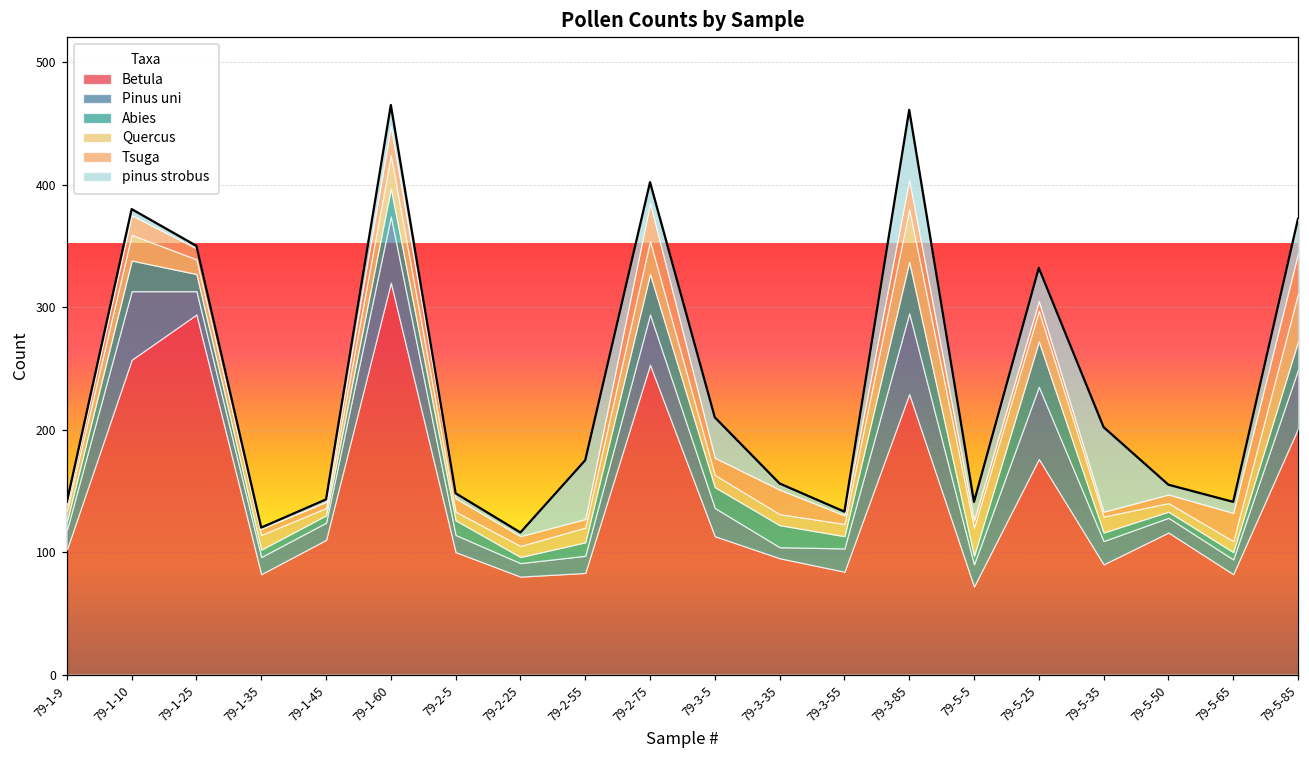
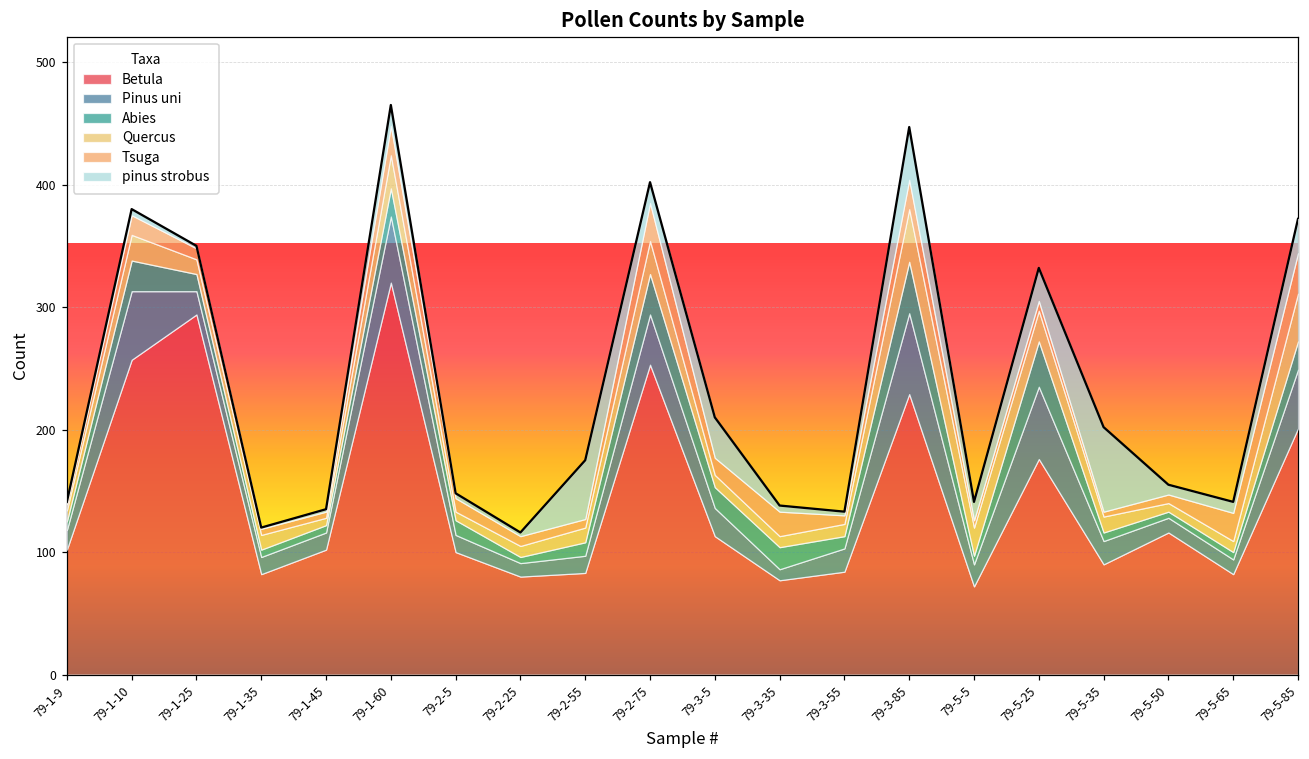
  {
    "Betula": {
      "79-1-9": 102,
      "79-1-10": 257,
      "79-1-25": 294,
      "79-1-35": 82,
-     "79-1-45": 110,
+     "79-1-45": 102,
      "79-1-60": 320,
      "79-2-5": 100,
      "79-2-25": 80,
      "79-2-55": 83,
      "79-2-75": 253,
      "79-3-5": 113,
-     "79-3-35": 95,
+     "79-3-35": 77,
      "79-3-55": 84,
      "79-3-85": 229,
      "79-5-5": 72,
      "79-5-25": 176,
      "79-5-35": 90,
      "79-5-50": 116,
      "79-5-65": 82,
      "79-5-85": 201
    },
    "pinus strobus": {
      "79-1-10": 5,
      "79-1-60": 17,
      "79-2-5": 4,
      "79-2-25": 3,
      "79-2-55": 48,
      "79-2-75": 17,
      "79-3-5": 33,
      "79-3-35": 5,
      "79-3-55": 3,
-     "79-3-85": 57,
+     "79-3-85": 43,
      "79-5-5": 15,
      "79-5-25": 27,
      "79-5-35": 69,
      "79-5-50": 8,
      "79-5-65": 9,
      "79-5-85": 28
    }
  }
